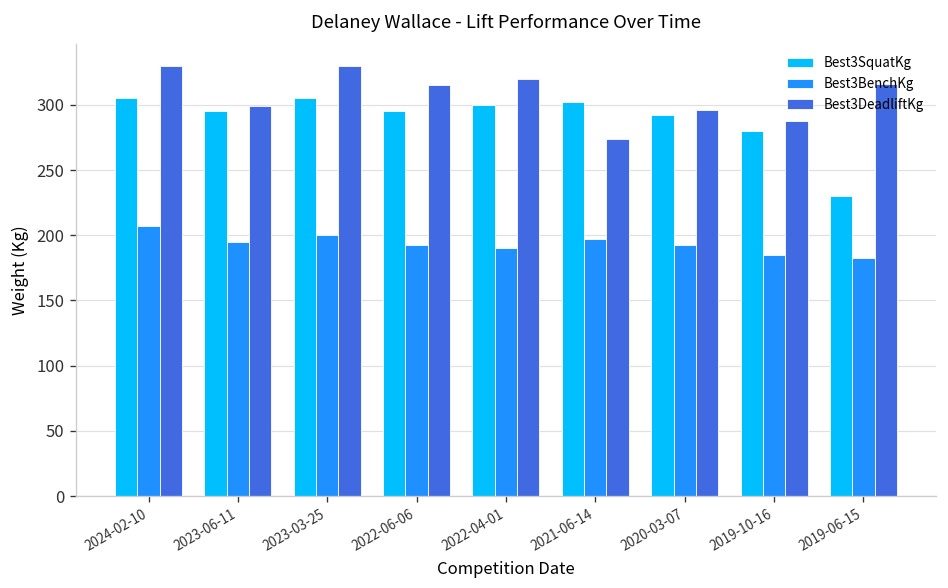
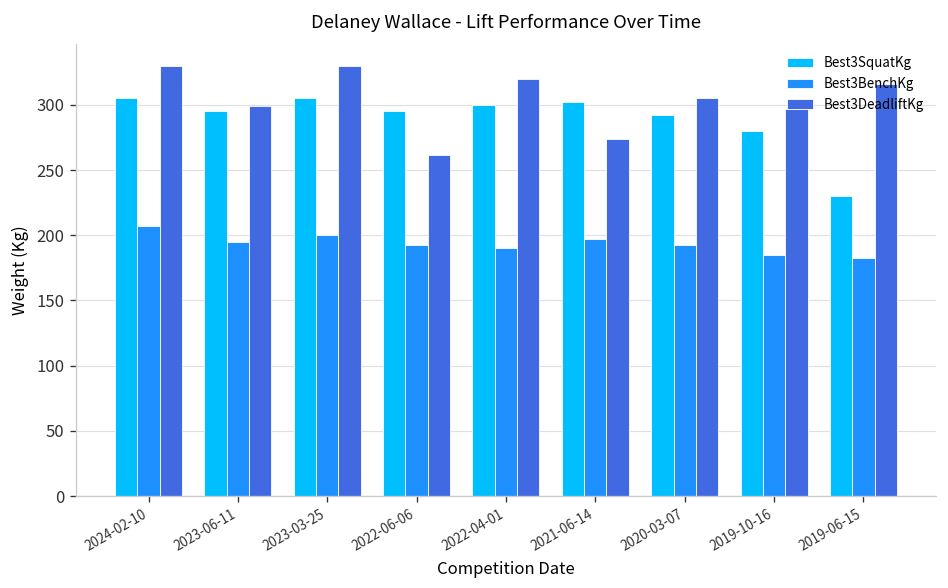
  {
    "Best3DeadliftKg": {
      "2024-02-10": 330,
      "2023-06-11": 299,
      "2023-03-25": 330,
-     "2022-06-06": 315,
+     "2022-06-06": 262,
      "2022-04-01": 320,
      "2021-06-14": 274,
-     "2020-03-07": 296,
-     "2019-10-16": 288,
+     "2020-03-07": 305,
+     "2019-10-16": 297,
      "2019-06-15": 316
    }
  }
